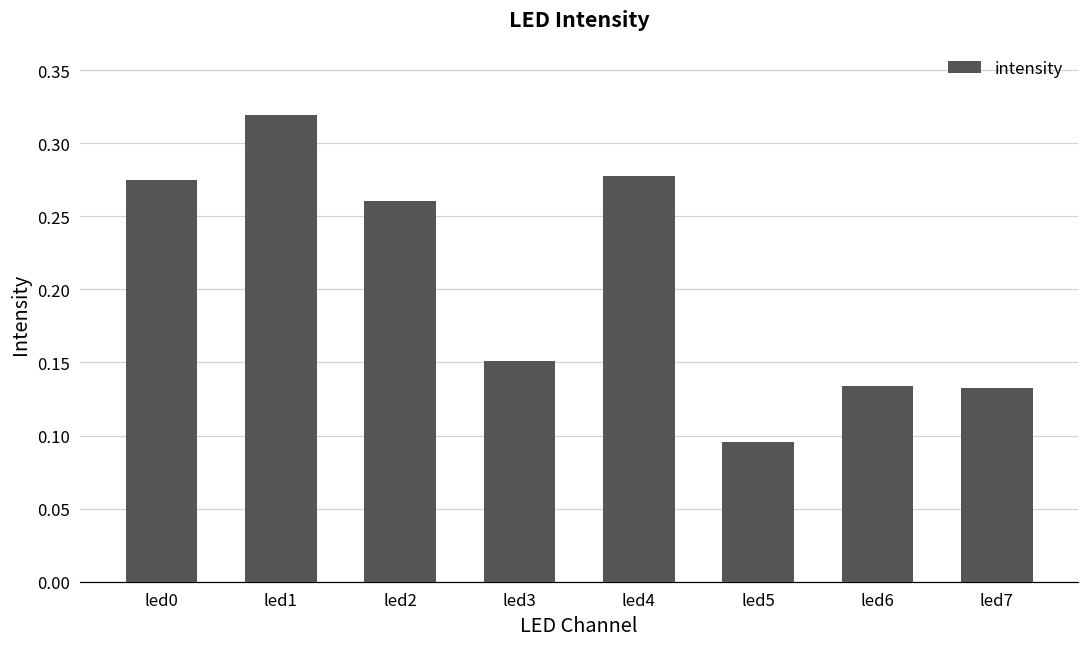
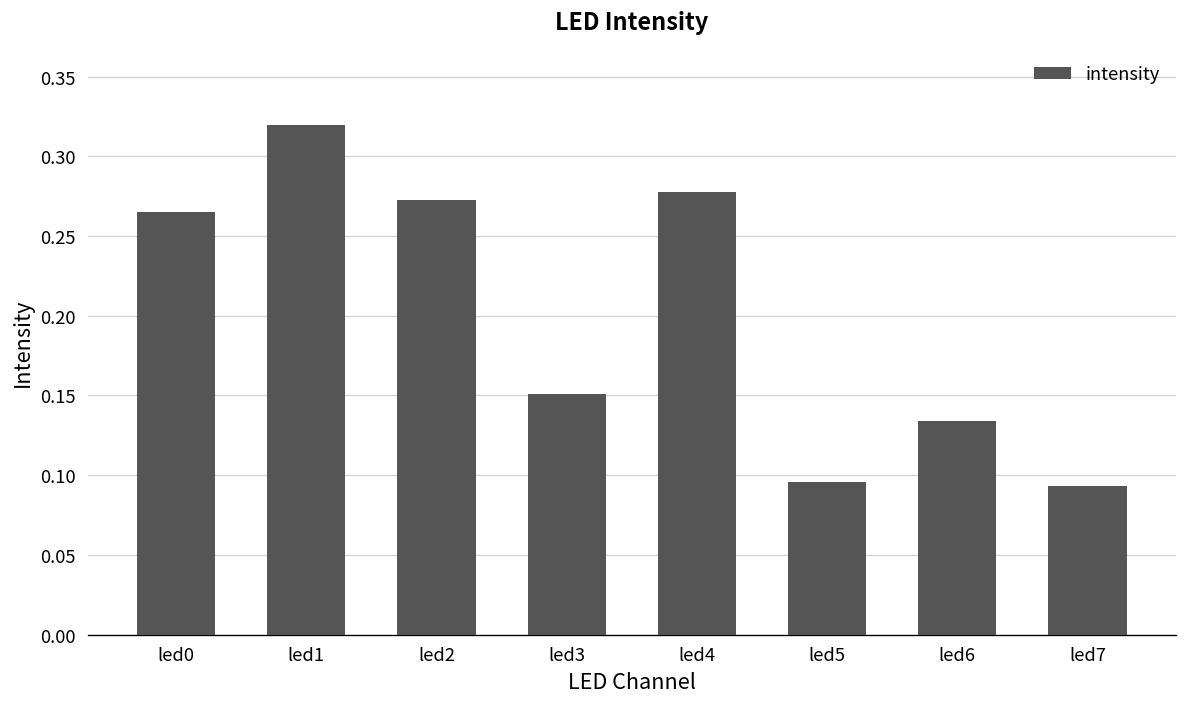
  {
-   "led0": 0.275,
+   "led0": 0.265,
    "led1": 0.319,
-   "led2": 0.260,
+   "led2": 0.273,
    "led3": 0.151,
    "led4": 0.278,
    "led5": 0.096,
    "led6": 0.134,
-   "led7": 0.133
+   "led7": 0.093
  }
